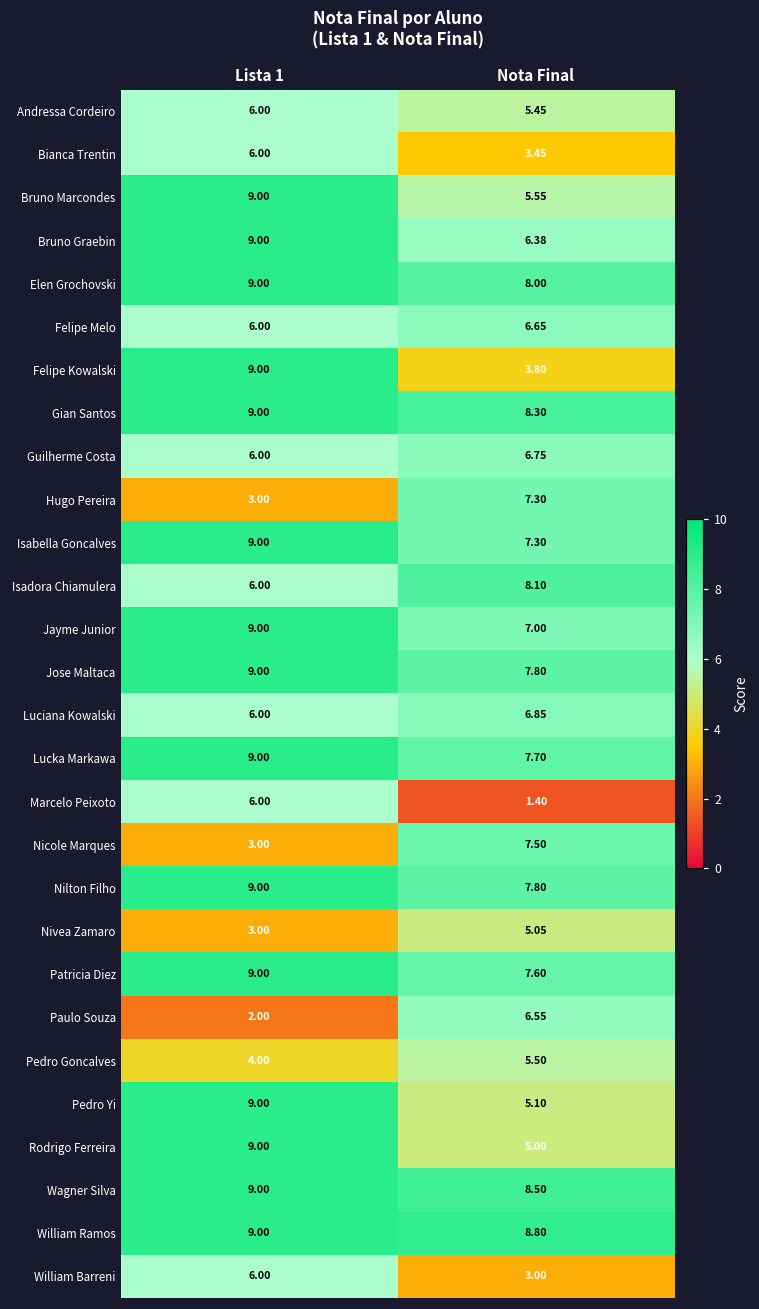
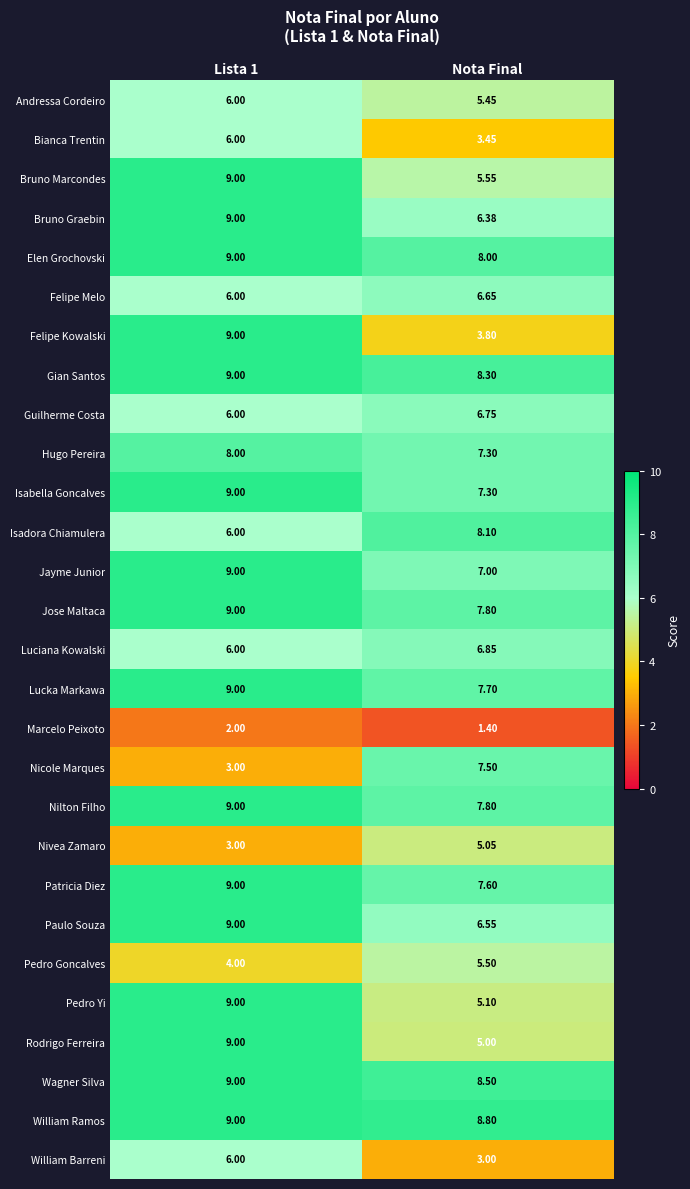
  {
    "Andressa Cordeiro": {
      "Lista 1": 6.00,
      "Nota Final": 5.45
    },
    "Bianca Trentin": {
      "Lista 1": 6.00,
      "Nota Final": 3.45
    },
    "Bruno Marcondes": {
      "Lista 1": 9.00,
      "Nota Final": 5.55
    },
    "Bruno Graebin": {
      "Lista 1": 9.00,
      "Nota Final": 6.38
    },
    "Elen Grochovski": {
      "Lista 1": 9.00,
      "Nota Final": 8.00
    },
    "Felipe Melo": {
      "Lista 1": 6.00,
      "Nota Final": 6.65
    },
    "Felipe Kowalski": {
      "Lista 1": 9.00,
      "Nota Final": 3.80
    },
    "Gian Santos": {
      "Lista 1": 9.00,
      "Nota Final": 8.30
    },
    "Guilherme Costa": {
      "Lista 1": 6.00,
      "Nota Final": 6.75
    },
    "Hugo Pereira": {
-     "Lista 1": 3.00,
+     "Lista 1": 8.00,
      "Nota Final": 7.30
    },
    "Isabella Goncalves": {
      "Lista 1": 9.00,
      "Nota Final": 7.30
    },
    "Isadora Chiamulera": {
      "Lista 1": 6.00,
      "Nota Final": 8.10
    },
    "Jayme Junior": {
      "Lista 1": 9.00,
      "Nota Final": 7.00
    },
    "Jose Maltaca": {
      "Lista 1": 9.00,
      "Nota Final": 7.80
    },
    "Luciana Kowalski": {
      "Lista 1": 6.00,
      "Nota Final": 6.85
    },
    "Lucka Markawa": {
      "Lista 1": 9.00,
      "Nota Final": 7.70
    },
    "Marcelo Peixoto": {
-     "Lista 1": 6.00,
+     "Lista 1": 2.00,
      "Nota Final": 1.40
    },
    "Nicole Marques": {
      "Lista 1": 3.00,
      "Nota Final": 7.50
    },
    "Nilton Filho": {
      "Lista 1": 9.00,
      "Nota Final": 7.80
    },
    "Nivea Zamaro": {
      "Lista 1": 3.00,
      "Nota Final": 5.05
    },
    "Patricia Diez": {
      "Lista 1": 9.00,
      "Nota Final": 7.60
    },
    "Paulo Souza": {
-     "Lista 1": 2.00,
+     "Lista 1": 9.00,
      "Nota Final": 6.55
    },
    "Pedro Goncalves": {
      "Lista 1": 4.00,
      "Nota Final": 5.50
    },
    "Pedro Yi": {
      "Lista 1": 9.00,
      "Nota Final": 5.10
    },
    "Rodrigo Ferreira": {
      "Lista 1": 9.00,
      "Nota Final": 5.00
    },
    "Wagner Silva": {
      "Lista 1": 9.00,
      "Nota Final": 8.50
    },
    "William Ramos": {
      "Lista 1": 9.00,
      "Nota Final": 8.80
    },
    "William Barreni": {
      "Lista 1": 6.00,
      "Nota Final": 3.00
    }
  }
